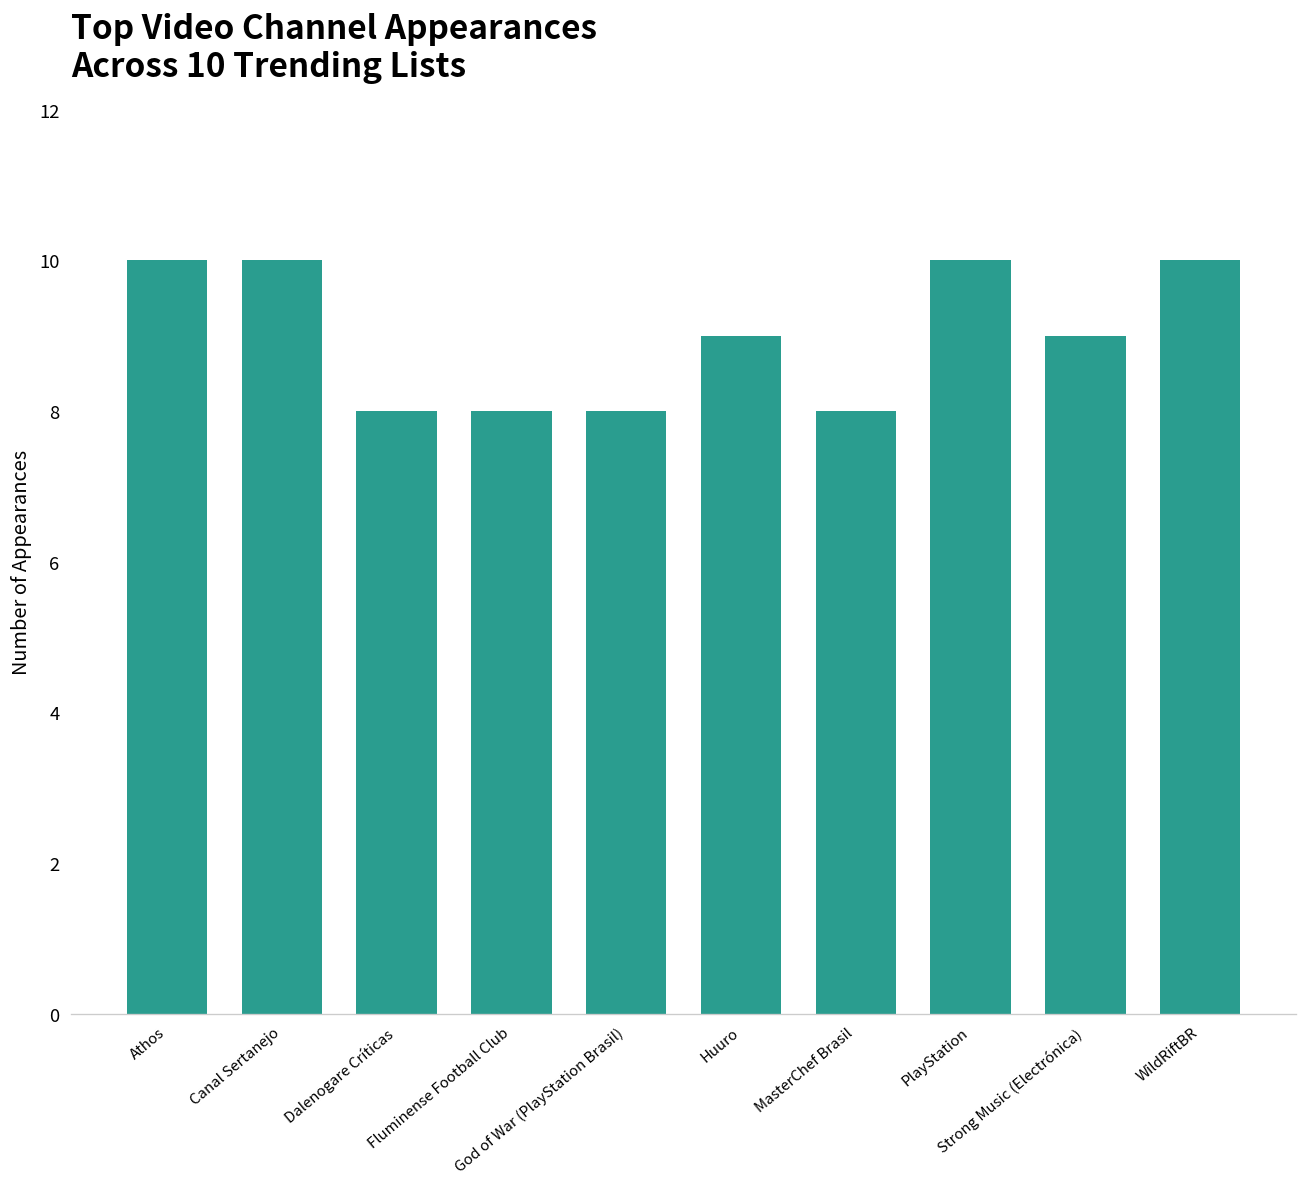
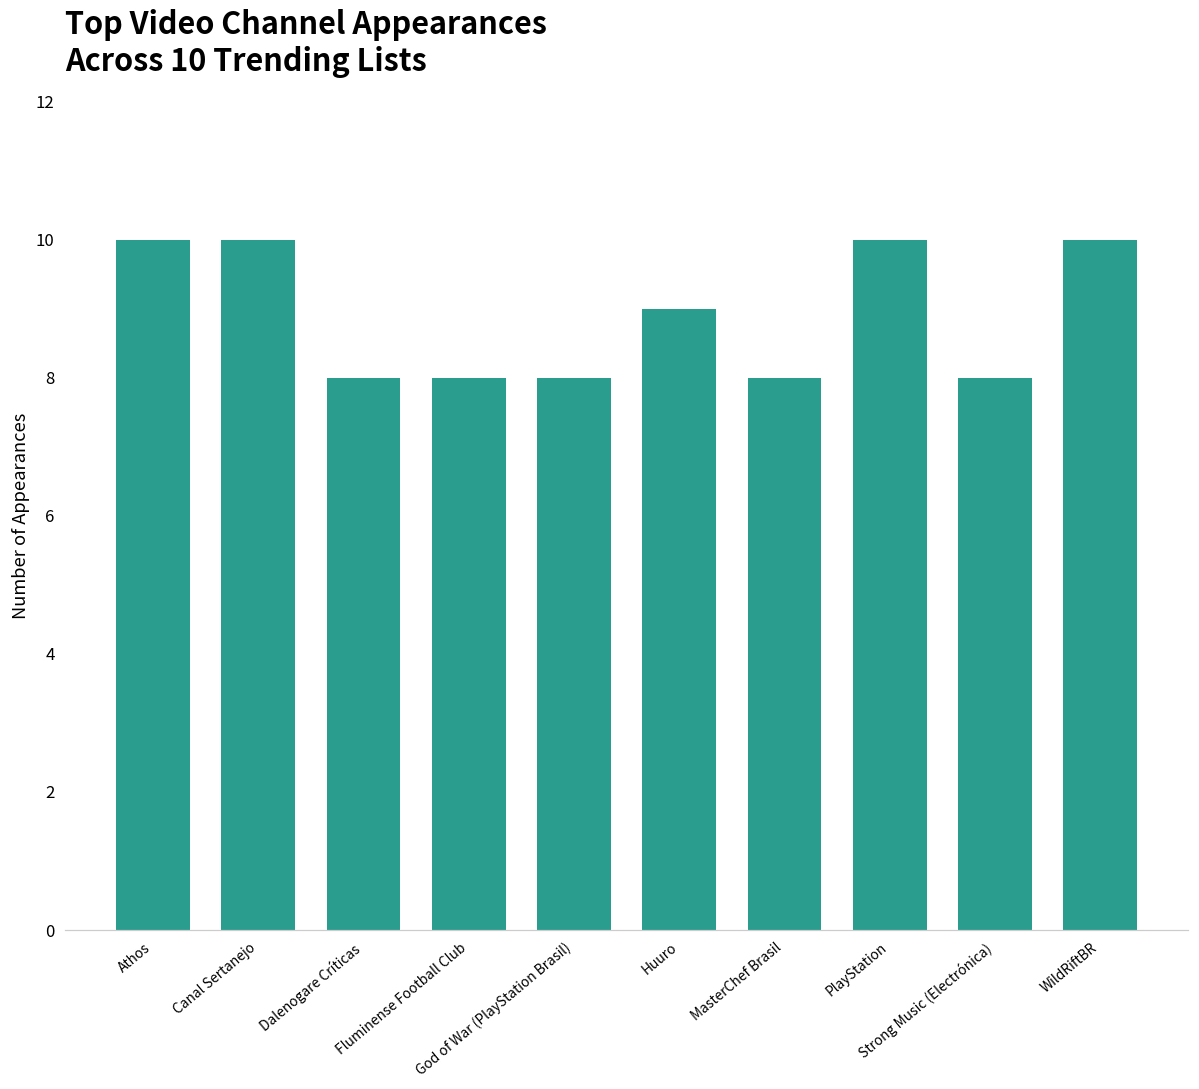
  {
    "Athos": 10,
    "Canal Sertanejo": 10,
    "Dalenogare Críticas": 8,
    "Fluminense Football Club": 8,
    "God of War (PlayStation Brasil)": 8,
    "Huuro": 9,
    "MasterChef Brasil": 8,
    "PlayStation": 10,
-   "Strong Music (Electrónica)": 9,
+   "Strong Music (Electrónica)": 8,
    "WildRiftBR": 10
  }
